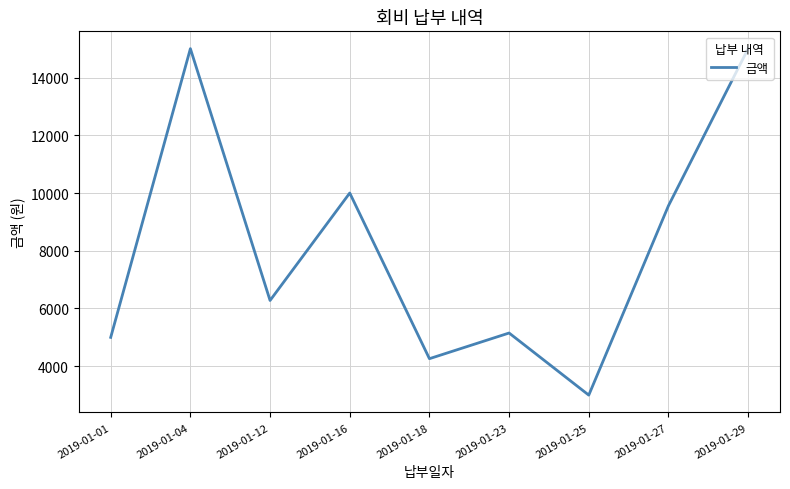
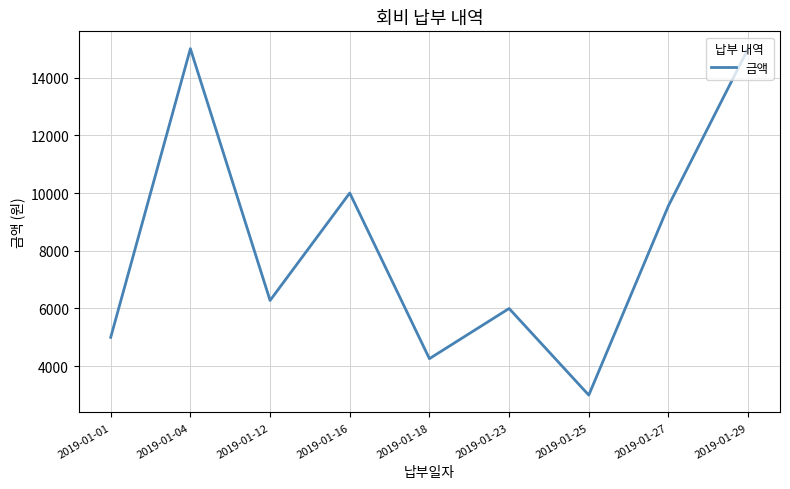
  {
    "2019-01-01": 5000,
    "2019-01-04": 15000,
    "2019-01-12": 6300,
    "2019-01-16": 10000,
    "2019-01-18": 4300,
-   "2019-01-23": 5200,
+   "2019-01-23": 6000,
    "2019-01-25": 3000,
    "2019-01-27": 9600
  }
